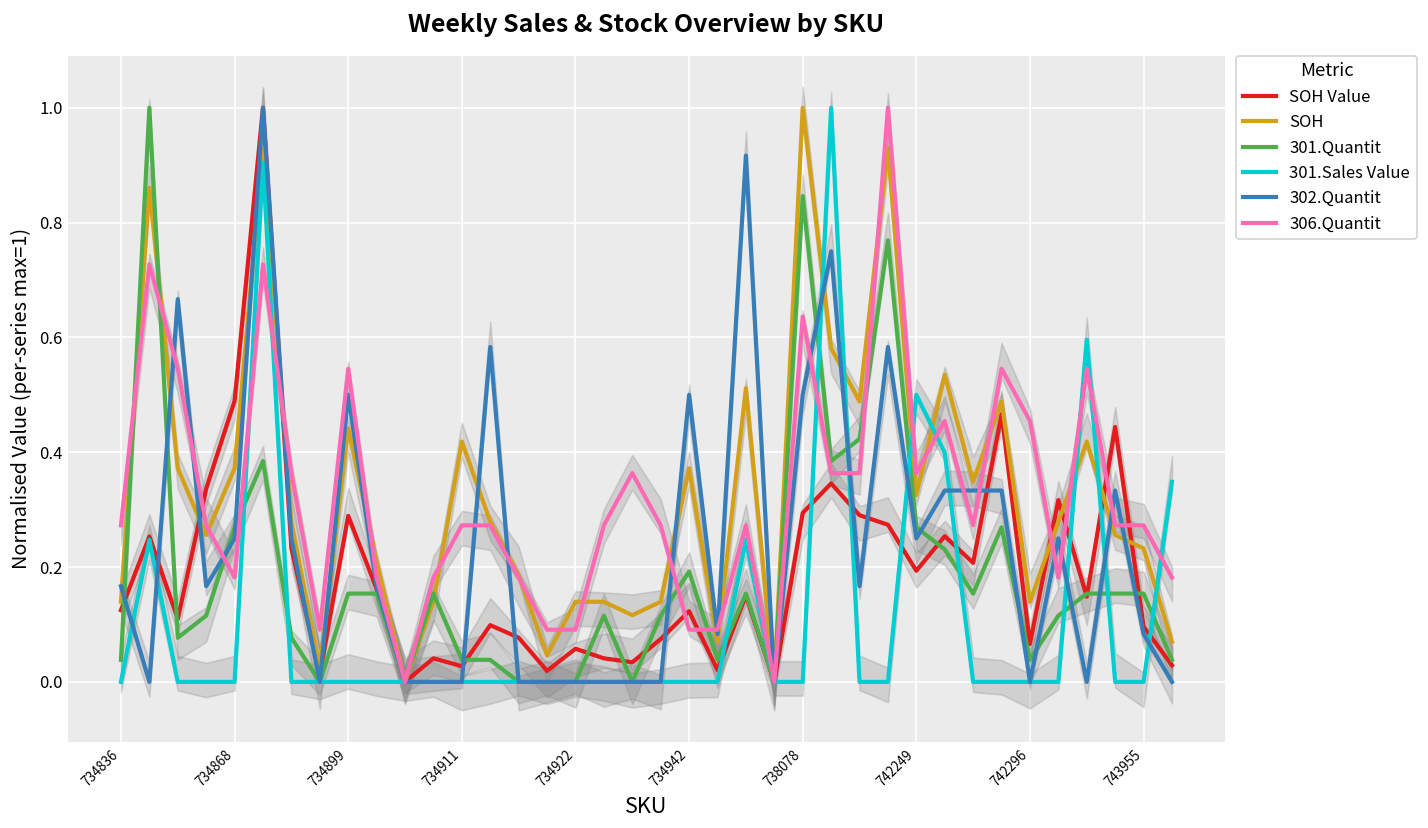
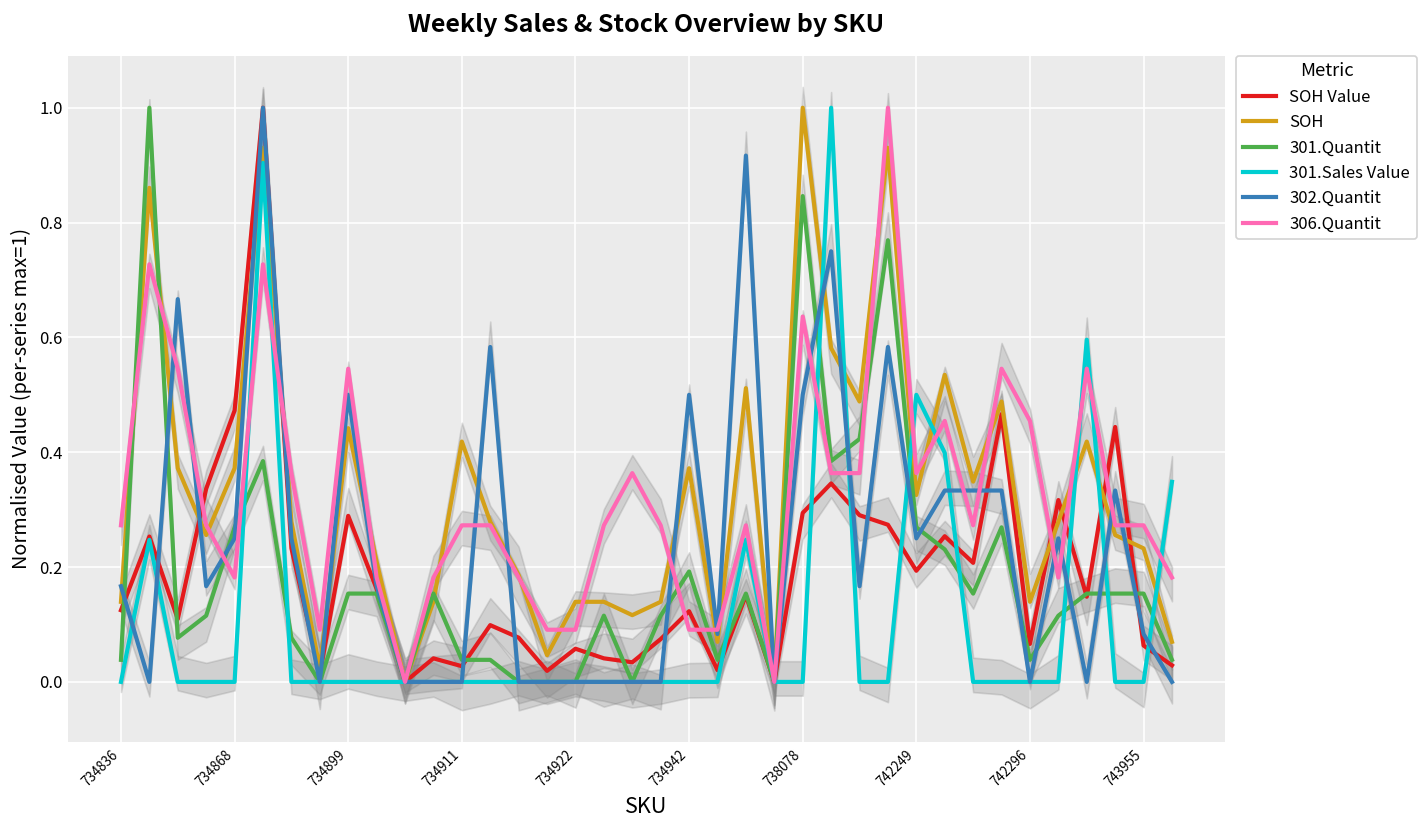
  {
    "SOH Value": {
      "734836": 0.12,
-     "734868": 0.49,
+     "734868": 0.47,
      "734899": 0.29,
      "734911": 0.03,
      "734922": 0.06,
      "734942": 0.12,
      "738078": 0.29,
      "742249": 0.19,
      "742296": 0.07,
-     "743955": 0.10
+     "743955": 0.06
    },
    "SOH": {
      "734836": 0.14,
      "734868": 0.37,
      "734899": 0.44,
      "734911": 0.42,
      "734922": 0.14,
      "734942": 0.37,
      "738078": 1.00,
      "742249": 0.33,
      "742296": 0.14,
      "743955": 0.23
    },
    "301.Quantit": {
      "734868": 0.27,
      "734899": 0.15,
      "734911": 0.04,
      "734942": 0.19,
      "738078": 0.85,
      "742296": 0.04,
      "743955": 0.15
    },
    "301.Sales Value": {
      "734836": 0.00,
      "734868": 0.00,
      "734899": 0.00,
      "734942": 0.00,
      "738078": 0.00,
      "742249": 0.50,
      "743955": 0.00
    },
    "302.Quantit": {
      "734836": 0.17,
      "734868": 0.25,
      "734899": 0.50,
      "734942": 0.50,
      "738078": 0.50,
      "742249": 0.25,
      "743955": 0.08
    },
    "306.Quantit": {
      "734836": 0.27,
      "734868": 0.18,
      "734899": 0.55,
      "734911": 0.27,
      "734922": 0.09,
      "734942": 0.09,
      "738078": 0.64,
      "742296": 0.45
    }
  }
